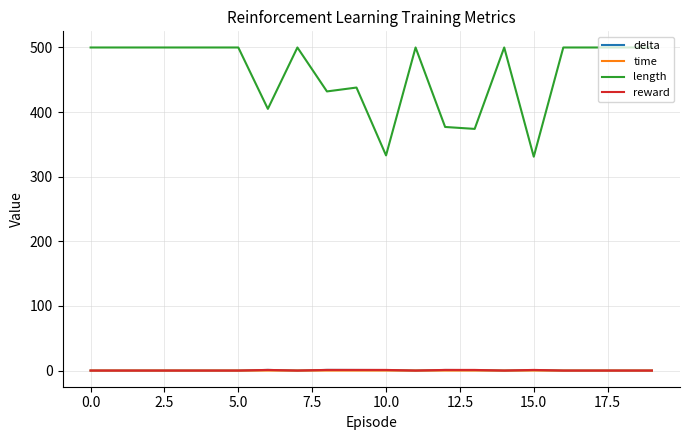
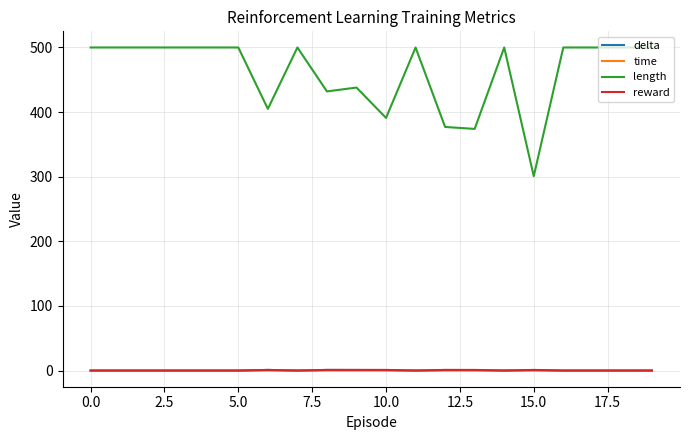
  {
    "length": {
      "0.0": 500,
      "5.0": 500,
-     "10.0": 330,
-     "15.0": 330
+     "10.0": 390,
+     "15.0": 300
    }
  }
